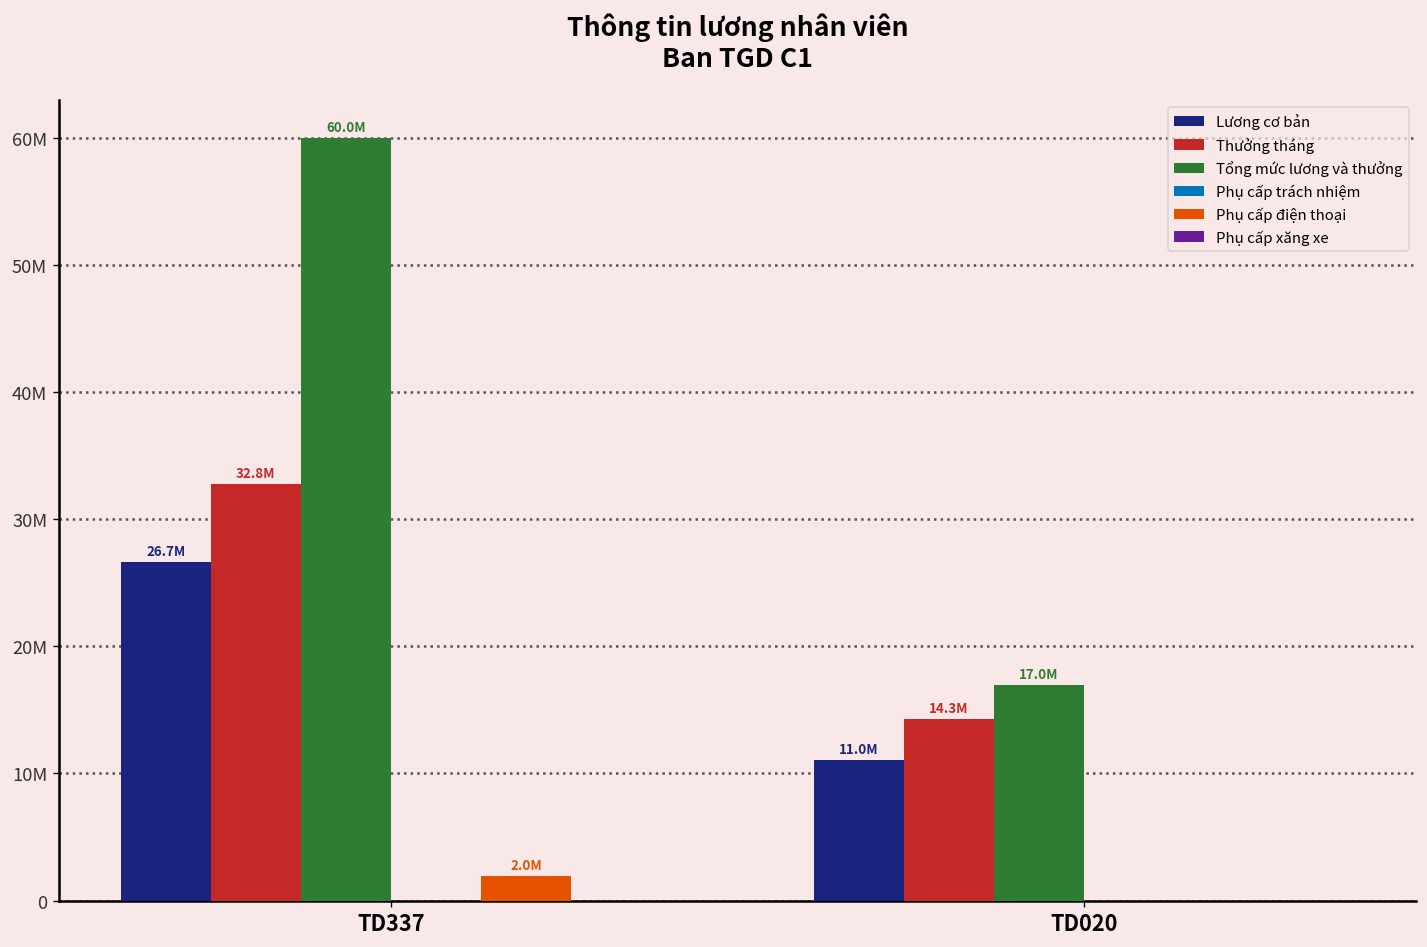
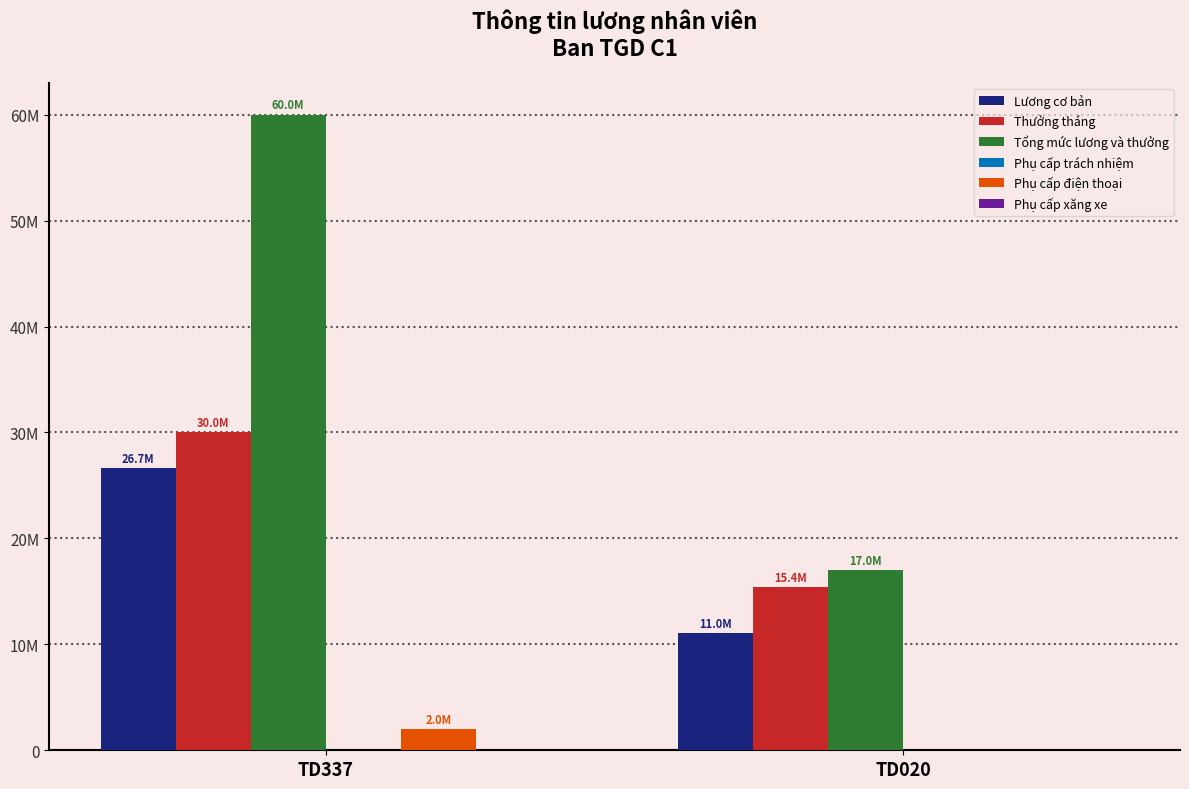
  {
    "Lương cơ bản": {
      "TD337": "26.7M",
      "TD020": "11.0M"
    },
    "Thưởng tháng": {
-     "TD337": "32.8M",
-     "TD020": "14.3M"
+     "TD337": "30.0M",
+     "TD020": "15.4M"
    },
    "Tổng mức lương và thưởng": {
      "TD337": "60.0M",
      "TD020": "17.0M"
    },
    "Phụ cấp trách nhiệm": {
      "TD337": "0",
      "TD020": "0"
    },
    "Phụ cấp điện thoại": {
      "TD337": "2.0M"
    },
    "Phụ cấp xăng xe": {
      "TD337": "0",
      "TD020": "0"
    }
  }
